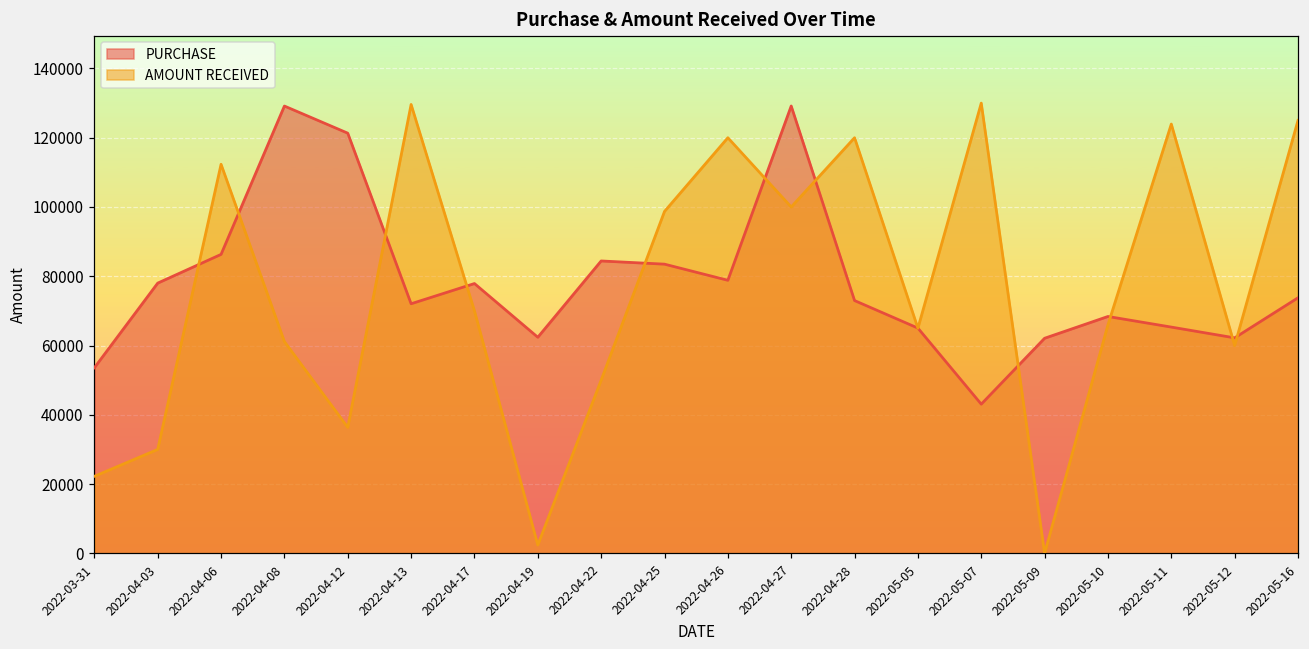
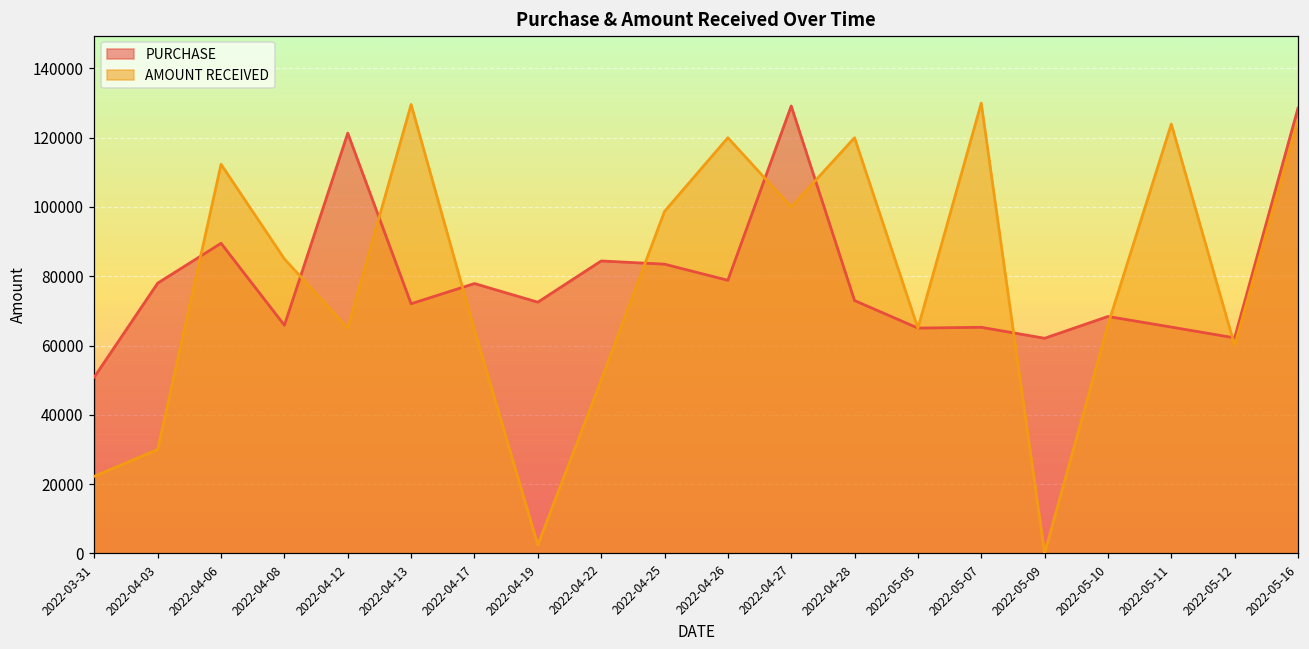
  {
    "PURCHASE": {
-     "2022-03-31": 54000,
+     "2022-03-31": 51000,
      "2022-04-03": 78000,
-     "2022-04-06": 86000,
-     "2022-04-08": 129000,
+     "2022-04-06": 90000,
+     "2022-04-08": 66000,
      "2022-04-12": 121000,
      "2022-04-13": 72000,
      "2022-04-17": 78000,
-     "2022-04-19": 62000,
+     "2022-04-19": 73000,
      "2022-04-22": 84000,
      "2022-04-25": 83000,
      "2022-04-26": 79000,
      "2022-04-27": 129000,
      "2022-04-28": 73000,
-     "2022-05-07": 43000,
+     "2022-05-07": 65000,
      "2022-05-09": 62000,
      "2022-05-10": 68000,
      "2022-05-11": 65000,
      "2022-05-12": 62000,
-     "2022-05-16": 74000
+     "2022-05-16": 129000
    },
    "AMOUNT RECEIVED": {
      "2022-03-31": 22000,
      "2022-04-03": 30000,
      "2022-04-06": 112000,
-     "2022-04-08": 61000,
-     "2022-04-12": 36000,
+     "2022-04-08": 85000,
+     "2022-04-12": 65000,
      "2022-04-13": 130000,
-     "2022-04-17": 70000,
+     "2022-04-17": 64000,
      "2022-04-19": 2000,
      "2022-04-22": 50000,
      "2022-04-25": 99000,
      "2022-04-26": 120000,
      "2022-04-27": 100000,
      "2022-04-28": 120000,
      "2022-05-07": 130000,
      "2022-05-09": 0,
      "2022-05-10": 66000,
      "2022-05-11": 124000,
      "2022-05-12": 60000,
      "2022-05-16": 125000
    }
  }
